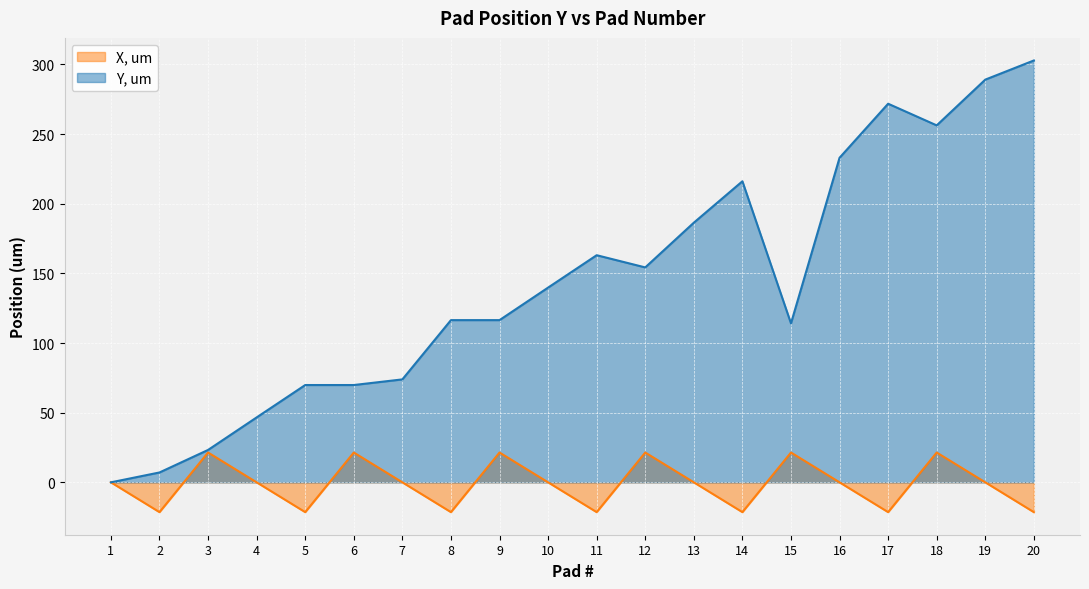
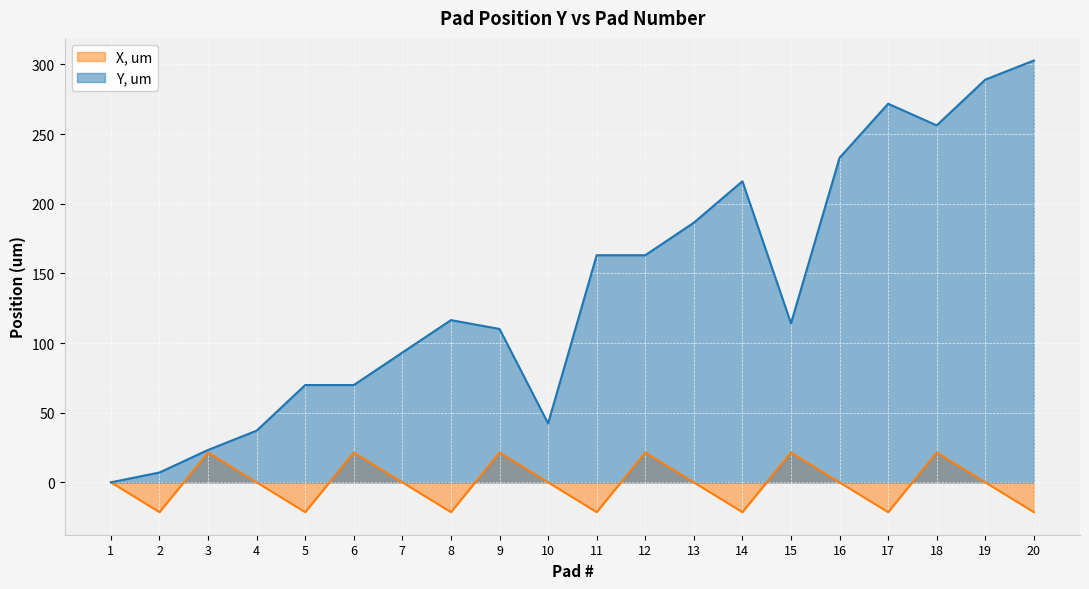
  {
    "Y, um": {
      "2": 7,
      "3": 23,
-     "4": 47,
+     "4": 37,
      "5": 70,
      "6": 70,
-     "7": 74,
+     "7": 93,
      "8": 116,
-     "9": 116,
-     "10": 140,
+     "9": 110,
+     "10": 42,
      "11": 163,
-     "12": 154,
+     "12": 163,
      "13": 186,
      "14": 216,
      "15": 114,
      "16": 233,
      "17": 272,
      "18": 256,
      "19": 289,
      "20": 303
    }
  }
